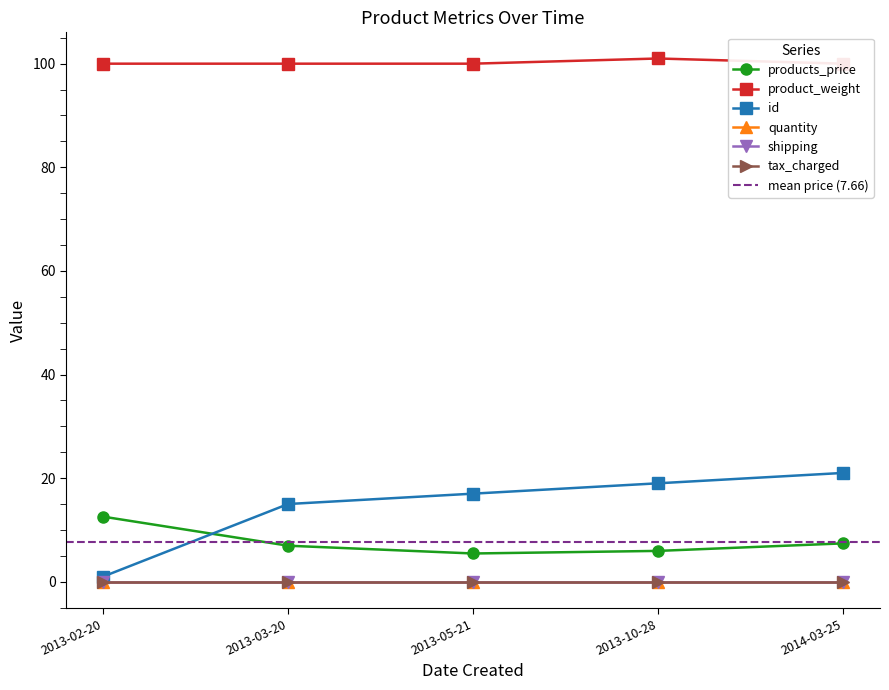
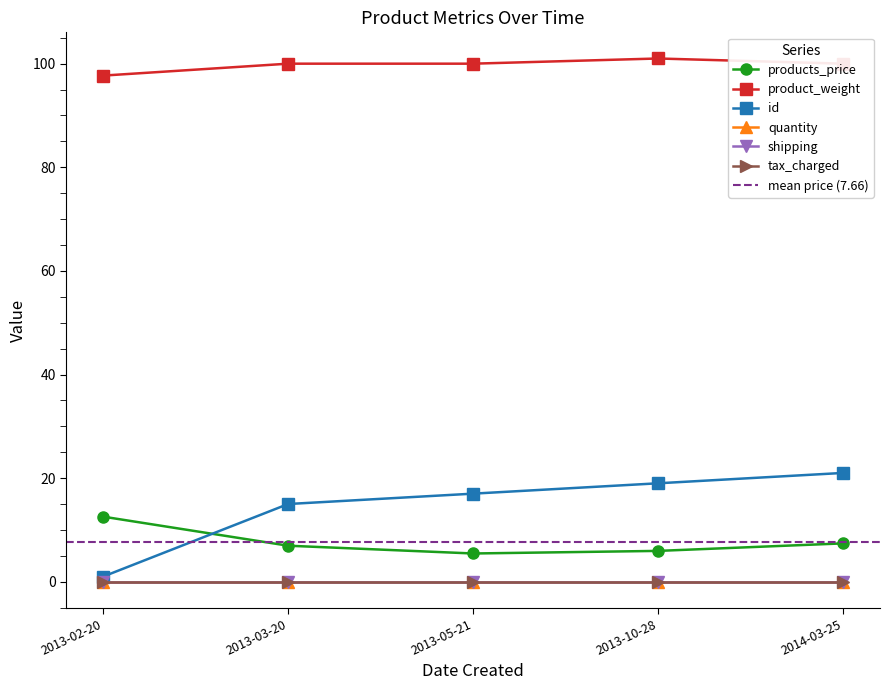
  {
    "products_price": {
      "2013-02-20": 13,
      "2013-03-20": 7,
      "2013-05-21": 5,
      "2013-10-28": 6,
      "2014-03-25": 7
    },
    "product_weight": {
-     "2013-02-20": 100,
+     "2013-02-20": 98,
      "2013-03-20": 100,
      "2013-05-21": 100,
      "2013-10-28": 101
    },
    "id": {
      "2013-02-20": 1,
      "2013-03-20": 15,
      "2013-05-21": 17,
      "2013-10-28": 19,
      "2014-03-25": 21
    },
    "tax_charged": {
      "2013-02-20": 0,
      "2013-03-20": 0,
      "2013-05-21": 0,
      "2013-10-28": 0,
      "2014-03-25": 0
    }
  }
